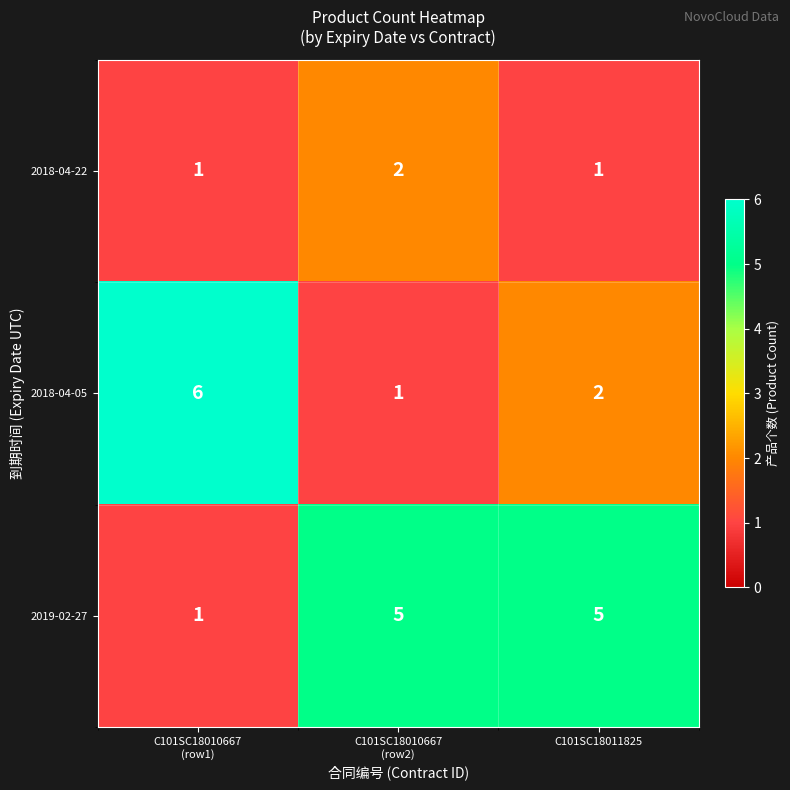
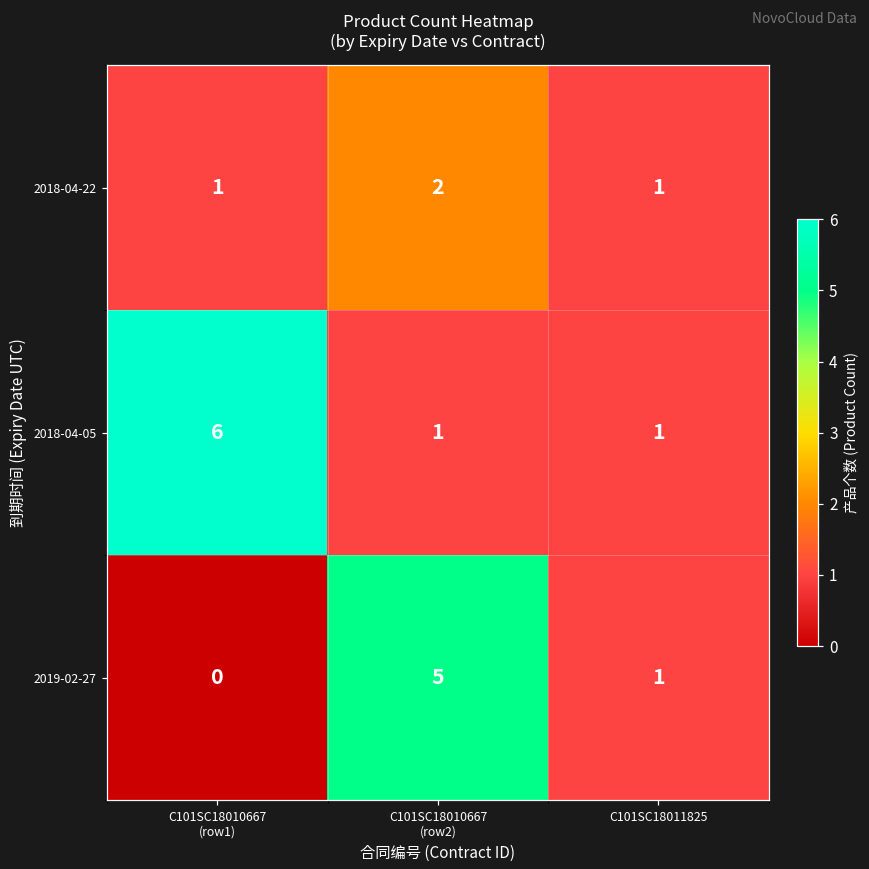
  {
    "2018-04-22": {
      "C101SC18010667 (row1)": 1,
      "C101SC18010667 (row2)": 2,
      "C101SC18011825": 1
    },
    "2018-04-05": {
      "C101SC18010667 (row1)": 6,
      "C101SC18010667 (row2)": 1,
-     "C101SC18011825": 2
+     "C101SC18011825": 1
    },
    "2019-02-27": {
-     "C101SC18010667 (row1)": 1,
+     "C101SC18010667 (row1)": 0,
      "C101SC18010667 (row2)": 5,
-     "C101SC18011825": 5
+     "C101SC18011825": 1
    }
  }
